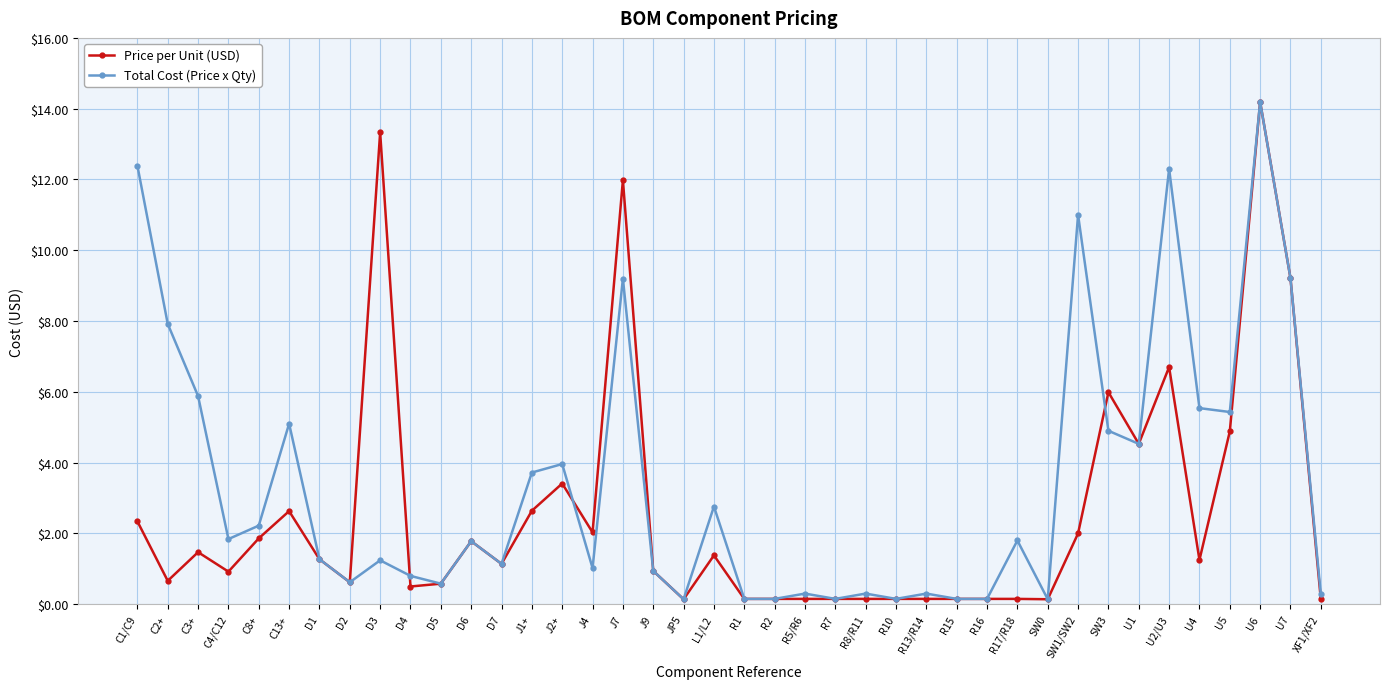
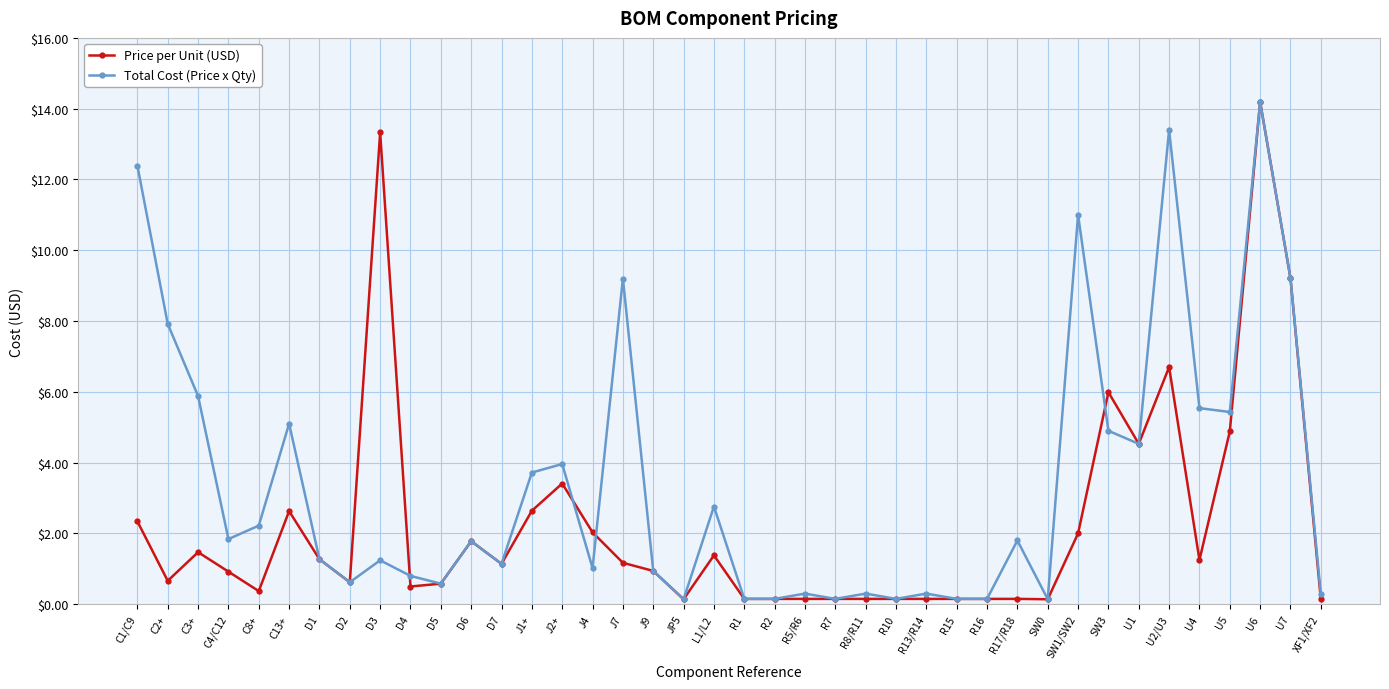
  {
    "Price per Unit (USD)": {
      "C1/C9": "$2.3",
      "C2+": "$0.7",
      "C3+": "$1.5",
      "C4/C12": "$0.9",
-     "C8+": "$1.9",
+     "C8+": "$0.4",
      "C13+": "$2.6",
      "D3": "$13.3",
      "D4": "$0.5",
      "J1+": "$2.6",
      "J2+": "$3.4",
      "J4": "$2.0",
-     "J7": "$12.0",
+     "J7": "$1.2",
      "L1/L2": "$1.4",
      "R5/R6": "$0.2",
      "R8/R11": "$0.2",
      "R13/R14": "$0.2",
      "R17/R18": "$0.2",
      "SW1/SW2": "$2.0",
      "SW3": "$6.0",
      "U2/U3": "$6.7",
      "U4": "$1.3",
      "U5": "$4.9",
      "XF1/XF2": "$0.1"
    },
    "Total Cost (Price x Qty)": {
      "C1/C9": "$12.4",
      "C2+": "$7.9",
      "C3+": "$5.9",
      "C4/C12": "$1.8",
      "C8+": "$2.2",
      "C13+": "$5.1",
      "D3": "$1.2",
      "D4": "$0.8",
      "J1+": "$3.7",
      "J2+": "$4.0",
      "J4": "$1.0",
      "J7": "$9.2",
      "L1/L2": "$2.8",
      "R5/R6": "$0.3",
      "R8/R11": "$0.3",
      "R13/R14": "$0.3",
      "R17/R18": "$1.8",
      "SW1/SW2": "$11.0",
      "SW3": "$4.9",
-     "U2/U3": "$12.3",
+     "U2/U3": "$13.4",
      "U4": "$5.5",
      "U5": "$5.4",
      "XF1/XF2": "$0.3"
    }
  }
